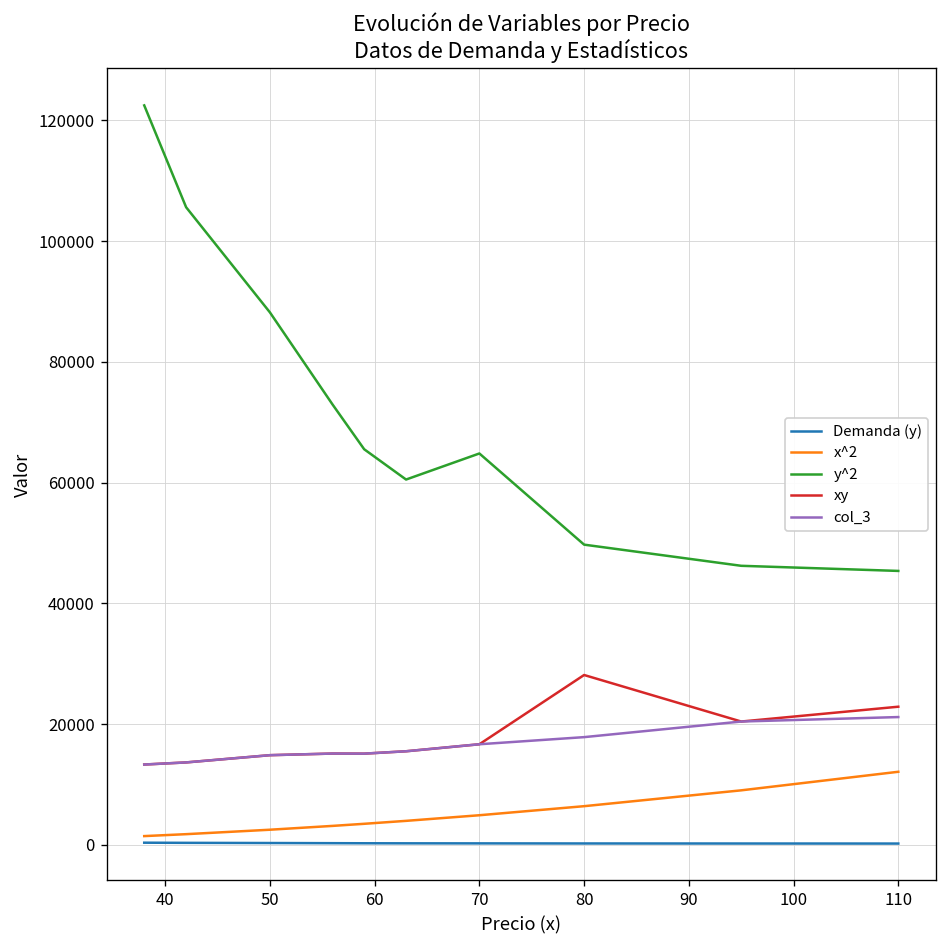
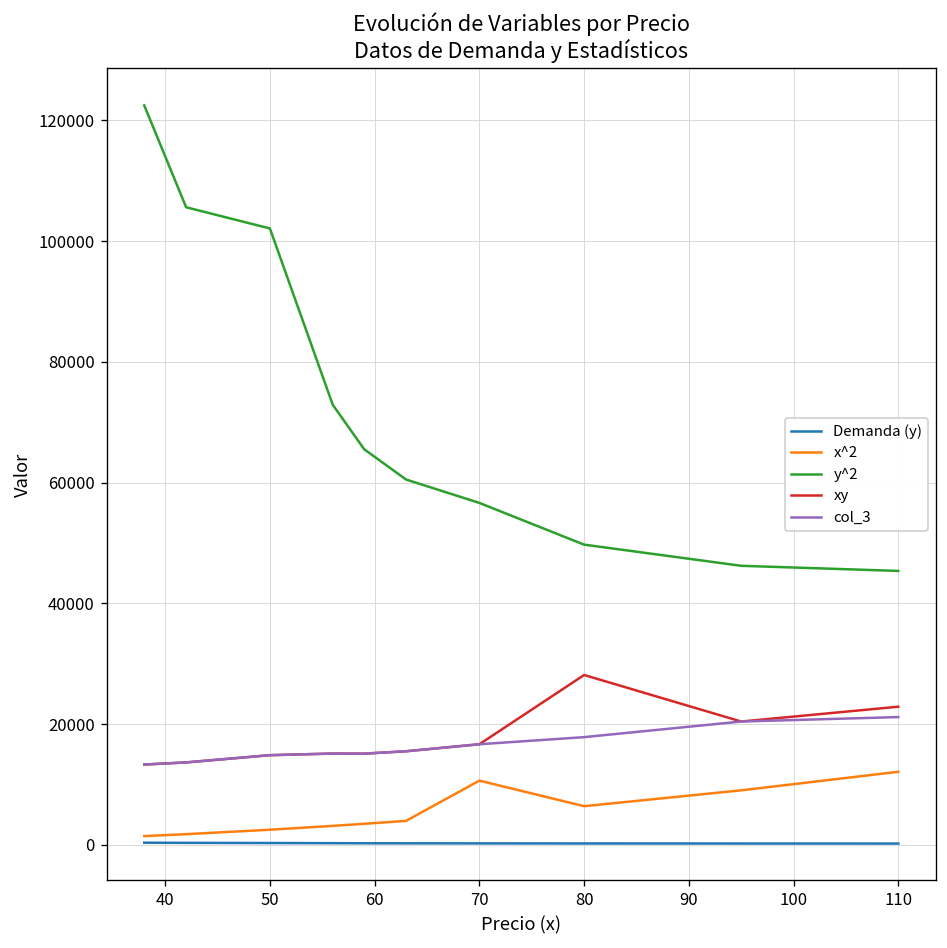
  {
    "Demanda (y)": {
      "50": 0,
      "70": 0,
      "80": 0,
      "110": 0
    },
    "x^2": {
      "50": 3000,
-     "70": 5000,
+     "70": 11000,
      "80": 6000,
      "110": 12000
    },
    "y^2": {
-     "50": 88000,
-     "70": 65000,
+     "50": 102000,
+     "70": 57000,
      "80": 50000,
      "110": 45000
    },
    "xy": {
      "80": 28000,
      "110": 23000
    },
    "col_3": {
      "80": 18000,
      "110": 21000
    }
  }
